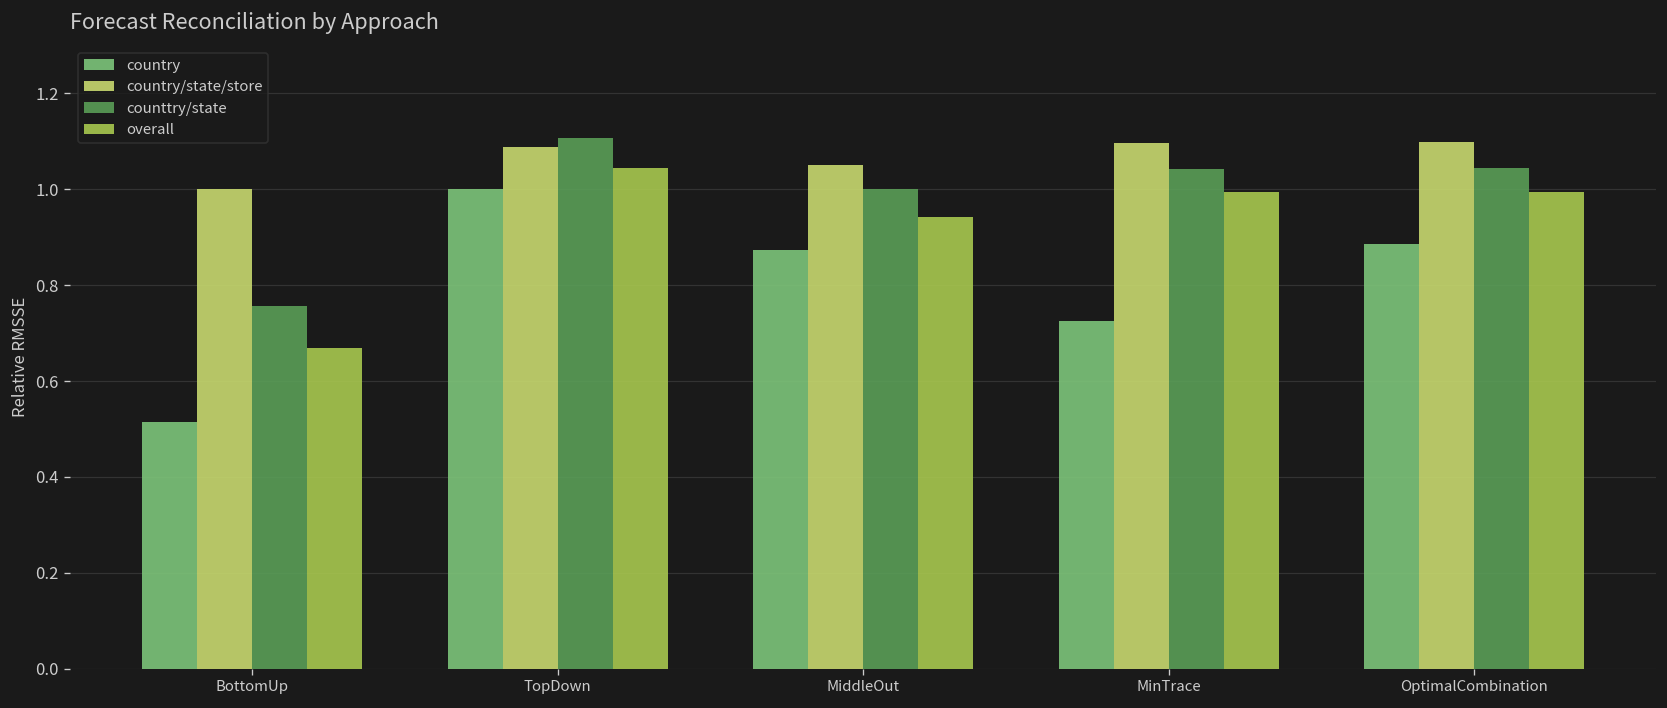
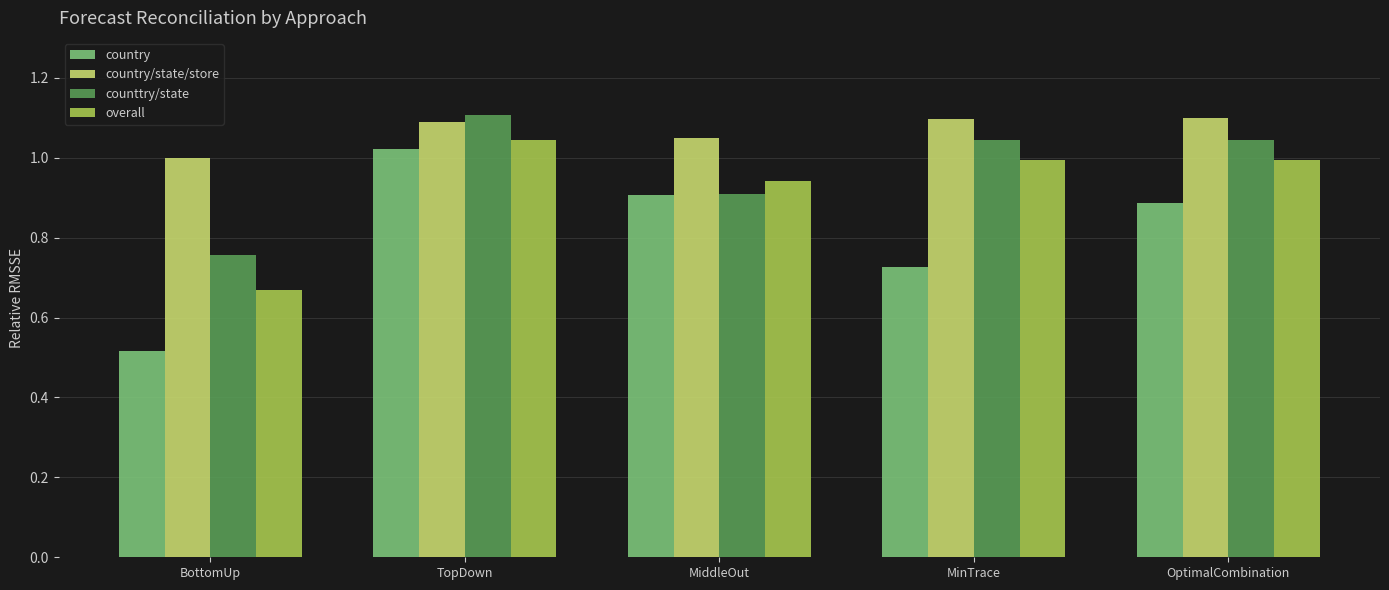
  {
    "country": {
      "BottomUp": 0.52,
-     "TopDown": 1.00,
-     "MiddleOut": 0.87,
+     "TopDown": 1.02,
+     "MiddleOut": 0.91,
      "MinTrace": 0.73,
      "OptimalCombination": 0.89
    },
    "counttry/state": {
      "BottomUp": 0.76,
      "TopDown": 1.11,
-     "MiddleOut": 1.00,
+     "MiddleOut": 0.91,
      "MinTrace": 1.04,
      "OptimalCombination": 1.04
    }
  }
